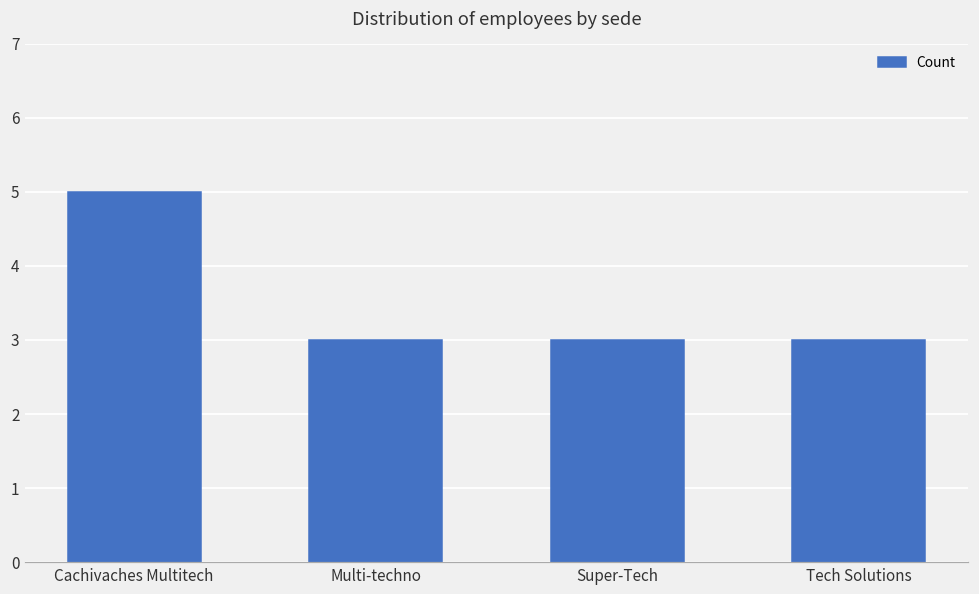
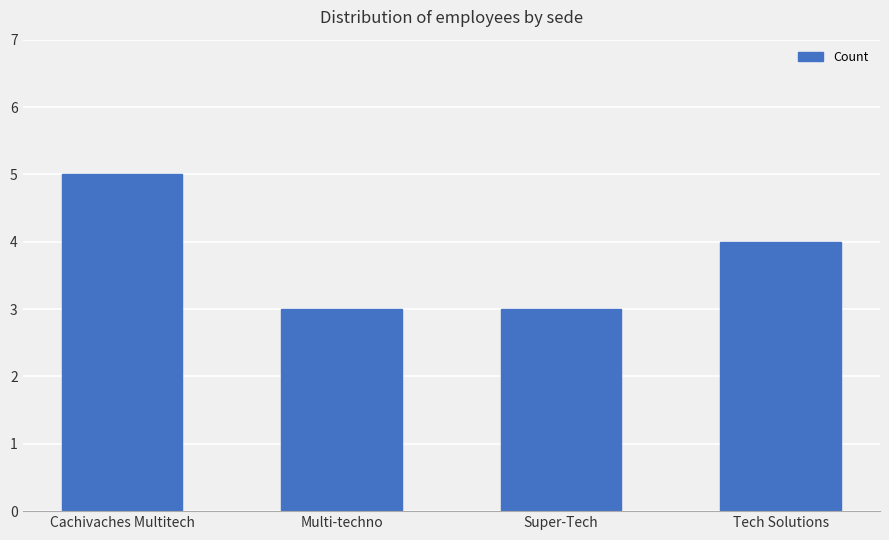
  {
    "Cachivaches Multitech": 5,
    "Multi-techno": 3,
    "Super-Tech": 3,
-   "Tech Solutions": 3
+   "Tech Solutions": 4
  }
